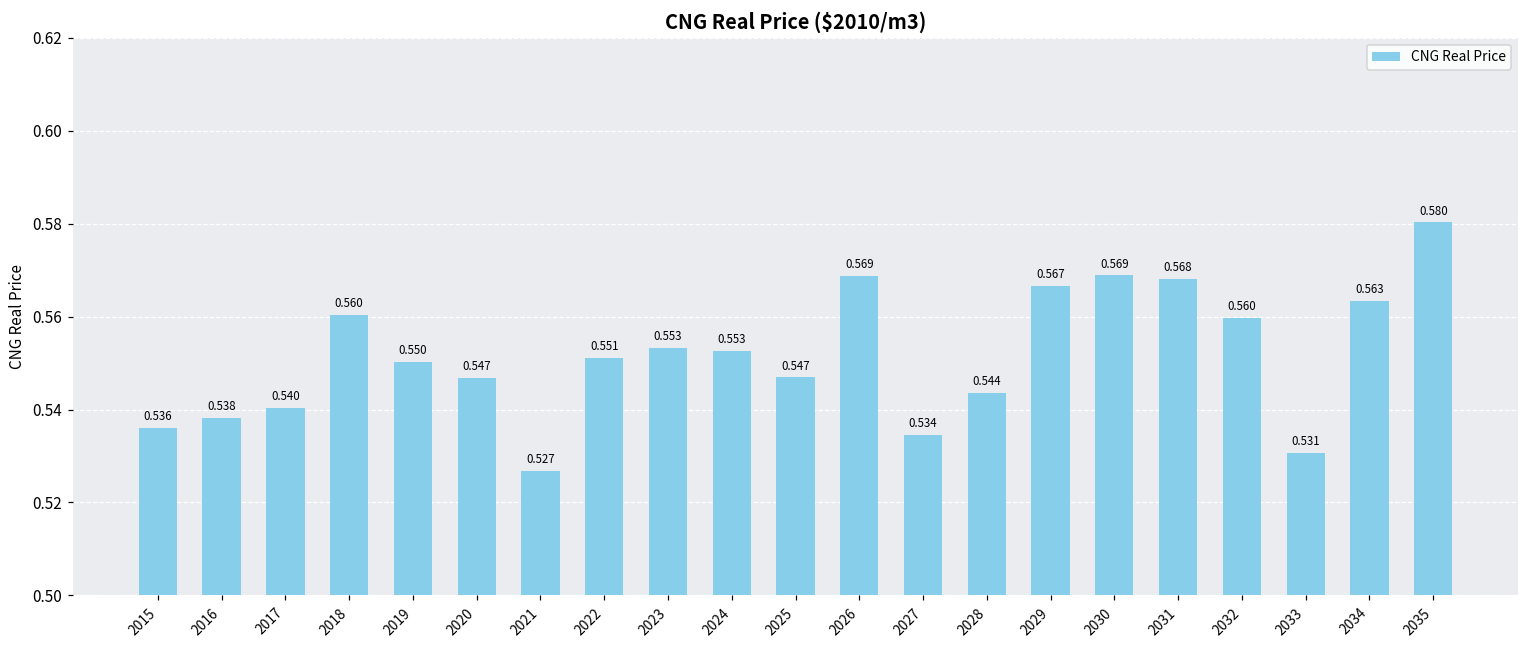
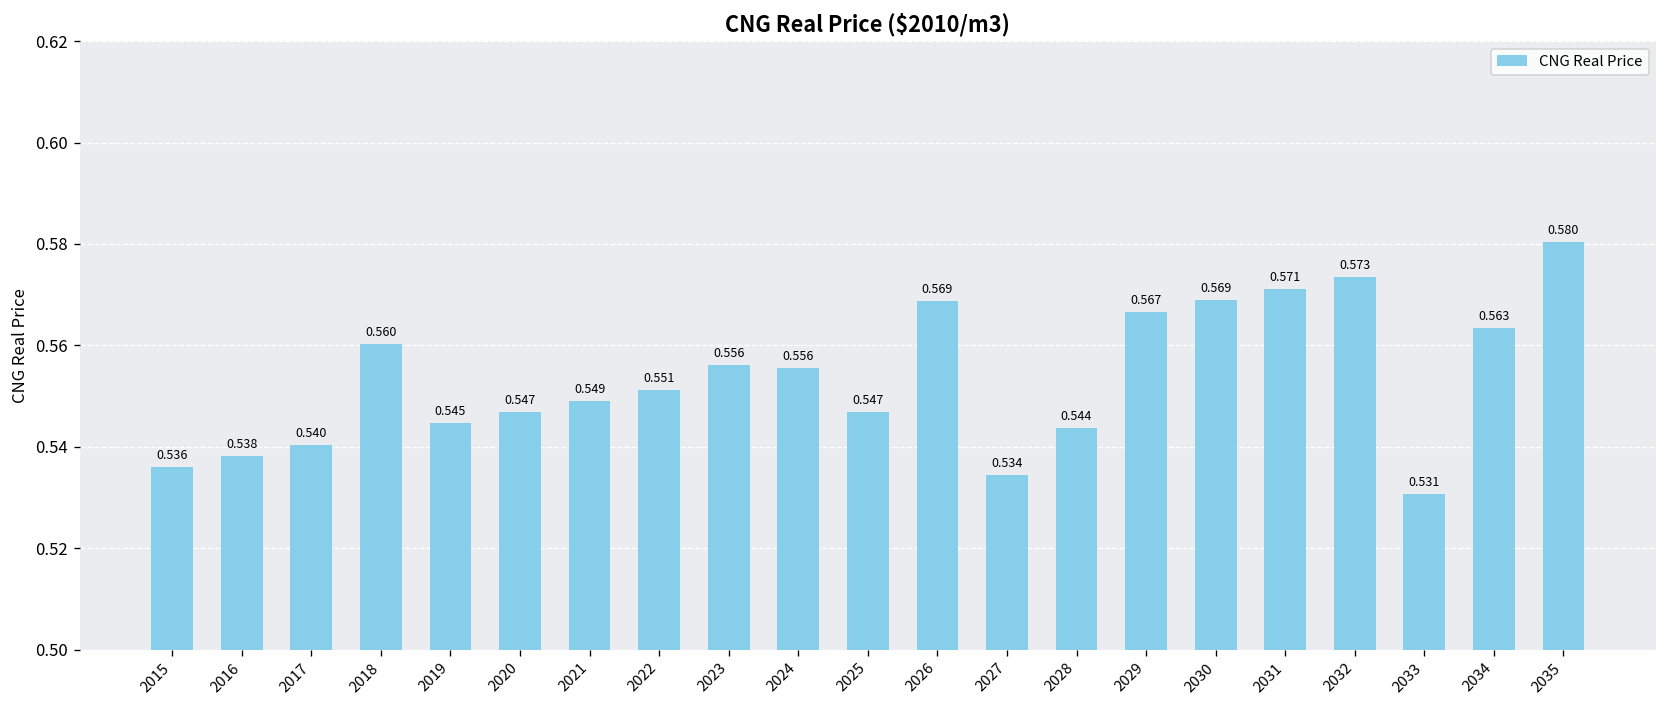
  {
    "2015": 0.536,
    "2016": 0.538,
    "2017": 0.540,
    "2018": 0.560,
-   "2019": 0.550,
+   "2019": 0.545,
    "2020": 0.547,
-   "2021": 0.527,
+   "2021": 0.549,
    "2022": 0.551,
-   "2023": 0.553,
-   "2024": 0.553,
+   "2023": 0.556,
+   "2024": 0.556,
    "2025": 0.547,
    "2026": 0.569,
    "2027": 0.534,
    "2028": 0.544,
    "2029": 0.567,
    "2030": 0.569,
-   "2031": 0.568,
-   "2032": 0.560,
+   "2031": 0.571,
+   "2032": 0.573,
    "2033": 0.531,
    "2034": 0.563,
    "2035": 0.580
  }
